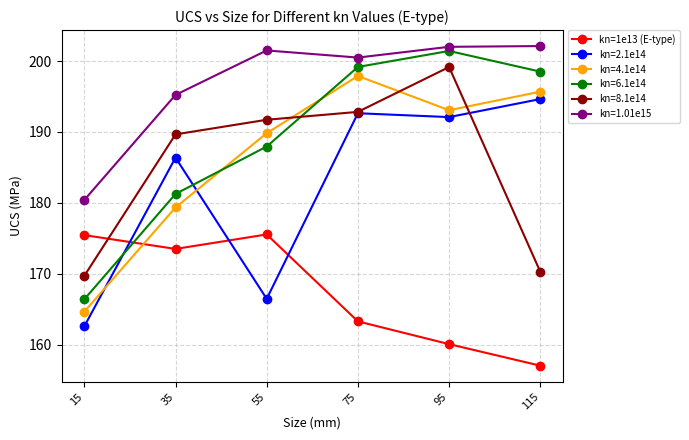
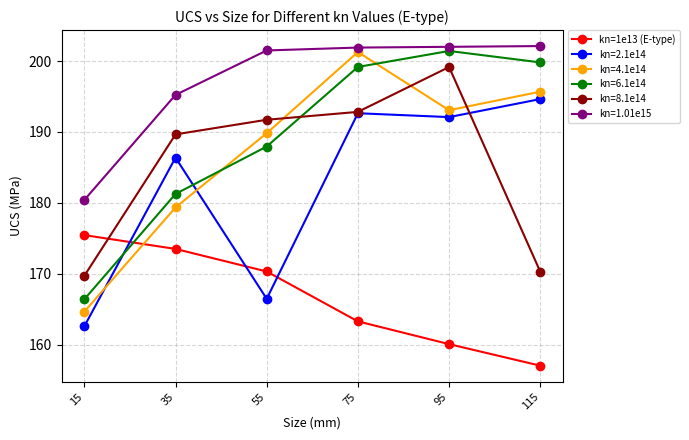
  {
    "kn=1e13 (E-type)": {
      "15": 175,
      "35": 173,
-     "55": 176,
+     "55": 170,
      "75": 163,
      "95": 160,
      "115": 157
    },
    "kn=2.1e14": {
      "15": 163,
      "35": 186,
      "55": 166,
      "95": 192,
      "115": 195
    },
    "kn=4.1e14": {
      "15": 165,
      "35": 179,
      "55": 190,
-     "75": 198,
+     "75": 201,
      "95": 193,
      "115": 196
    },
    "kn=6.1e14": {
      "15": 166,
      "35": 181,
      "55": 188,
      "75": 199,
      "95": 201,
-     "115": 199
+     "115": 200
    },
    "kn=8.1e14": {
      "15": 170,
      "35": 190,
      "55": 192,
      "95": 199,
      "115": 170
    },
    "kn=1.01e15": {
      "15": 180,
      "35": 195,
      "55": 201,
-     "75": 200,
+     "75": 202,
      "95": 202,
      "115": 202
    }
  }
